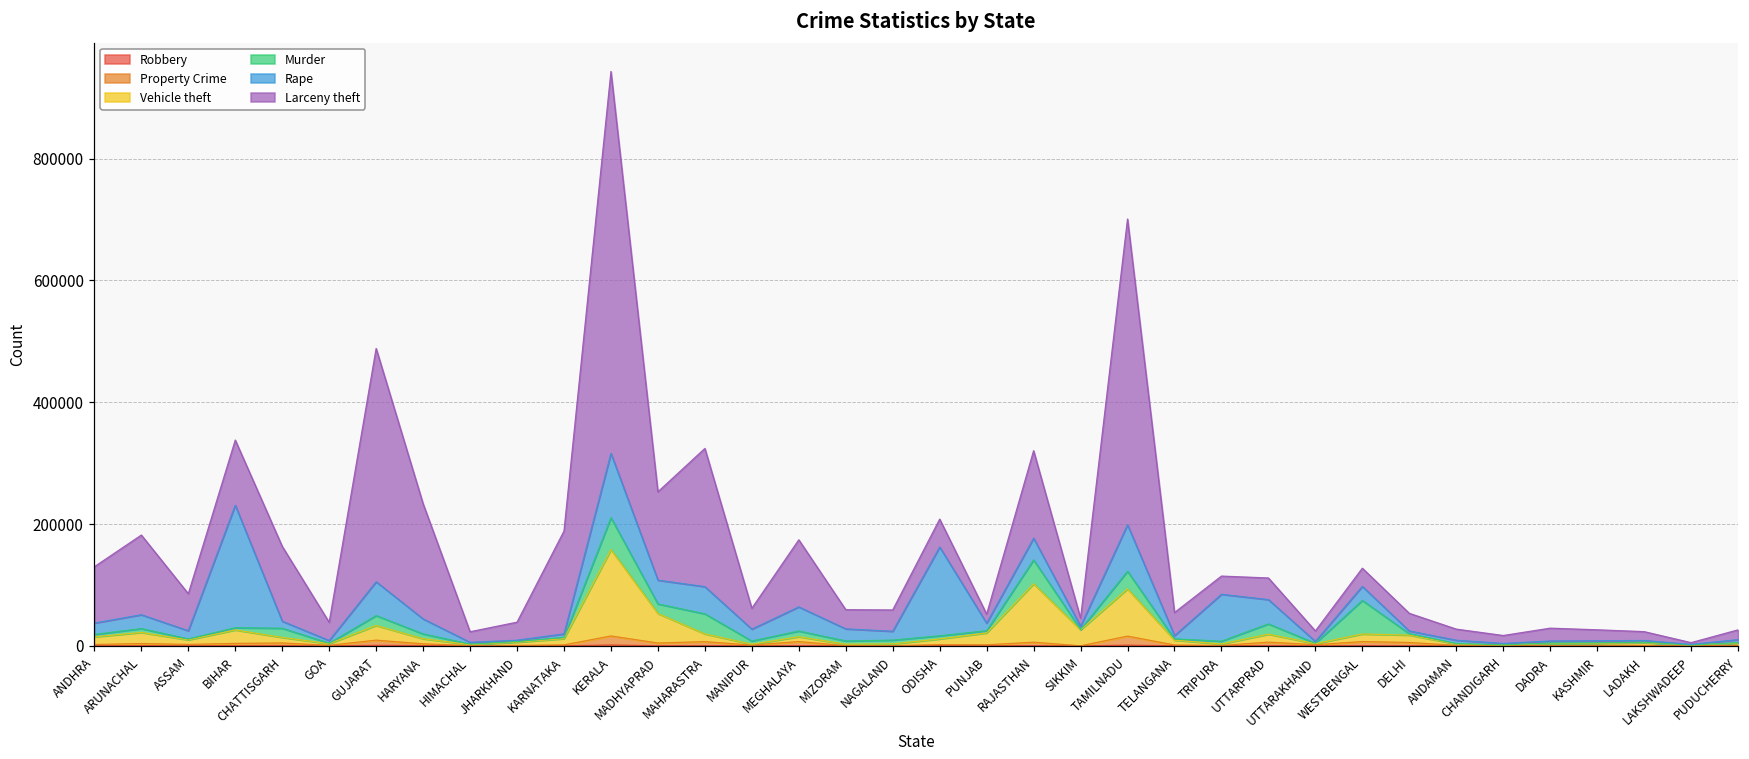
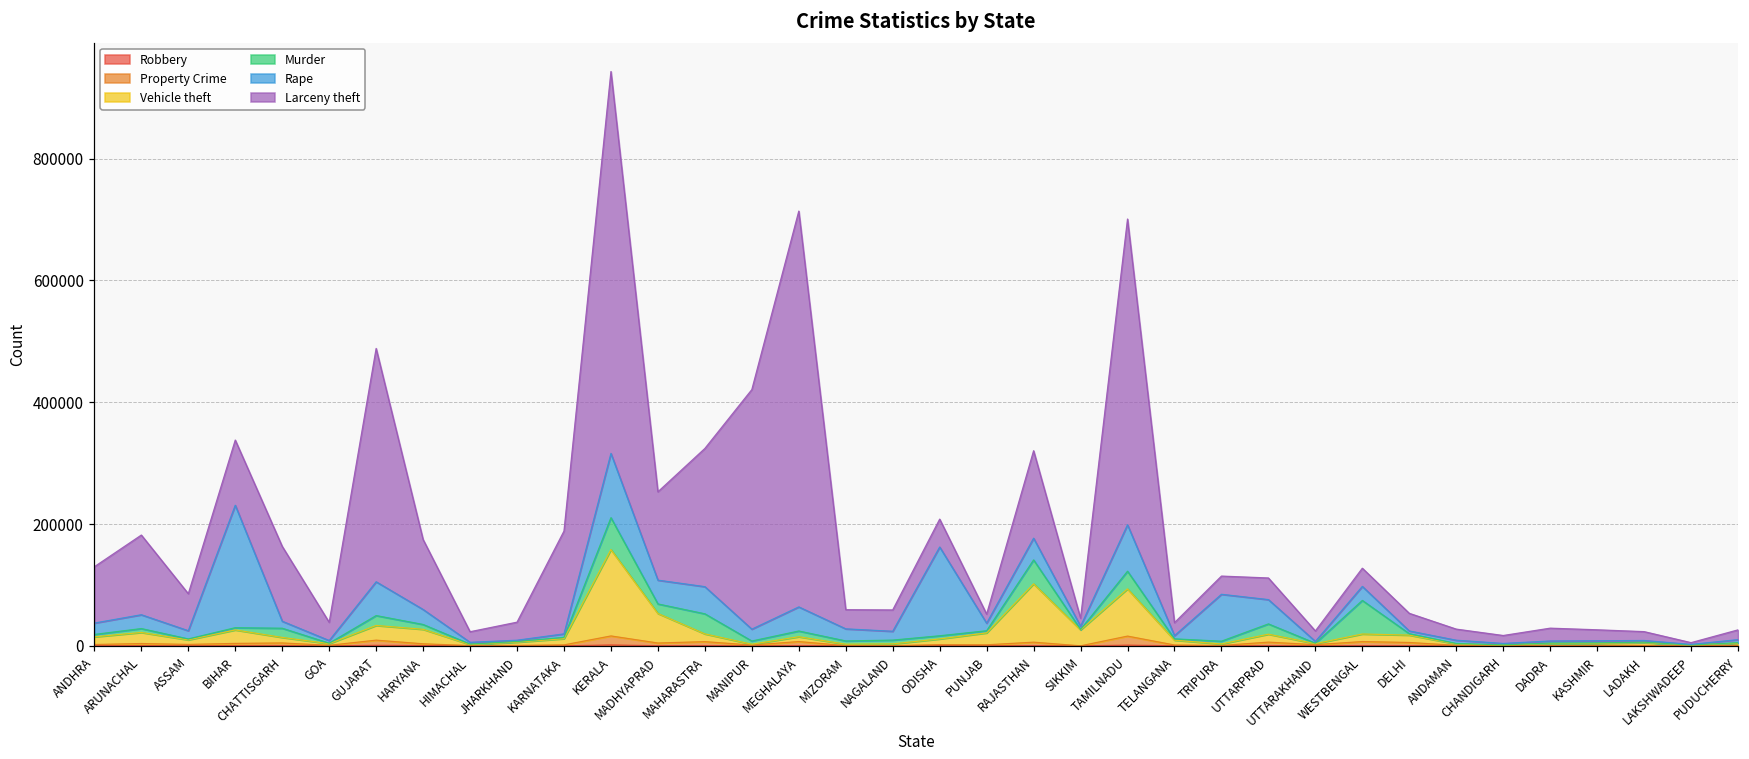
  {
    "Vehicle theft": {
      "ARUNACHAL": 20000,
      "CHATTISGARH": 10000,
      "GUJARAT": 20000,
-     "HARYANA": 10000,
+     "HARYANA": 20000,
      "KERALA": 140000,
      "MADHYAPRAD": 50000,
      "MAHARASTRA": 10000,
      "MEGHALAYA": 10000,
      "ODISHA": 10000,
      "RAJASTHAN": 100000,
      "TAMILNADU": 80000,
      "UTTARPRAD": 10000,
      "WESTBENGAL": 10000
    },
    "Murder": {
      "ARUNACHAL": 10000,
      "CHATTISGARH": 20000,
      "GUJARAT": 20000,
      "HARYANA": 10000,
      "KERALA": 50000,
      "MADHYAPRAD": 20000,
      "MAHARASTRA": 30000,
      "MANIPUR": 10000,
      "MEGHALAYA": 10000,
      "MIZORAM": 10000,
      "NAGALAND": 10000,
      "ODISHA": 10000,
      "RAJASTHAN": 40000,
      "TAMILNADU": 30000,
      "UTTARPRAD": 20000,
      "WESTBENGAL": 60000
    },
    "Rape": {
      "ANDHRA": 20000,
      "ARUNACHAL": 20000,
      "ASSAM": 10000,
      "BIHAR": 200000,
      "CHATTISGARH": 10000,
      "GUJARAT": 60000,
      "HARYANA": 20000,
      "KARNATAKA": 10000,
      "KERALA": 110000,
      "MADHYAPRAD": 40000,
      "MAHARASTRA": 40000,
      "MANIPUR": 20000,
      "MEGHALAYA": 40000,
      "MIZORAM": 20000,
      "NAGALAND": 10000,
      "ODISHA": 150000,
      "PUNJAB": 10000,
      "RAJASTHAN": 40000,
      "SIKKIM": 10000,
      "TAMILNADU": 80000,
      "TELANGANA": 10000,
      "TRIPURA": 80000,
      "UTTARPRAD": 40000,
      "WESTBENGAL": 20000,
      "ANDAMAN": 10000,
      "PUDUCHERRY": 10000
    },
    "Larceny theft": {
      "ANDHRA": 90000,
      "ARUNACHAL": 130000,
      "ASSAM": 60000,
      "BIHAR": 110000,
      "CHATTISGARH": 120000,
      "GOA": 30000,
      "GUJARAT": 380000,
-     "HARYANA": 190000,
+     "HARYANA": 110000,
      "HIMACHAL": 20000,
      "JHARKHAND": 30000,
      "KARNATAKA": 170000,
      "KERALA": 630000,
      "MADHYAPRAD": 150000,
      "MAHARASTRA": 230000,
-     "MANIPUR": 30000,
-     "MEGHALAYA": 110000,
+     "MANIPUR": 390000,
+     "MEGHALAYA": 650000,
      "MIZORAM": 30000,
      "NAGALAND": 40000,
      "ODISHA": 50000,
      "PUNJAB": 10000,
      "RAJASTHAN": 140000,
      "SIKKIM": 10000,
      "TAMILNADU": 500000,
-     "TELANGANA": 40000,
+     "TELANGANA": 20000,
      "TRIPURA": 30000,
      "UTTARPRAD": 40000,
      "UTTARAKHAND": 20000,
      "WESTBENGAL": 30000,
      "DELHI": 30000,
      "ANDAMAN": 20000,
      "CHANDIGARH": 10000,
      "DADRA": 20000,
      "KASHMIR": 20000,
      "LADAKH": 10000,
      "PUDUCHERRY": 20000
    }
  }
